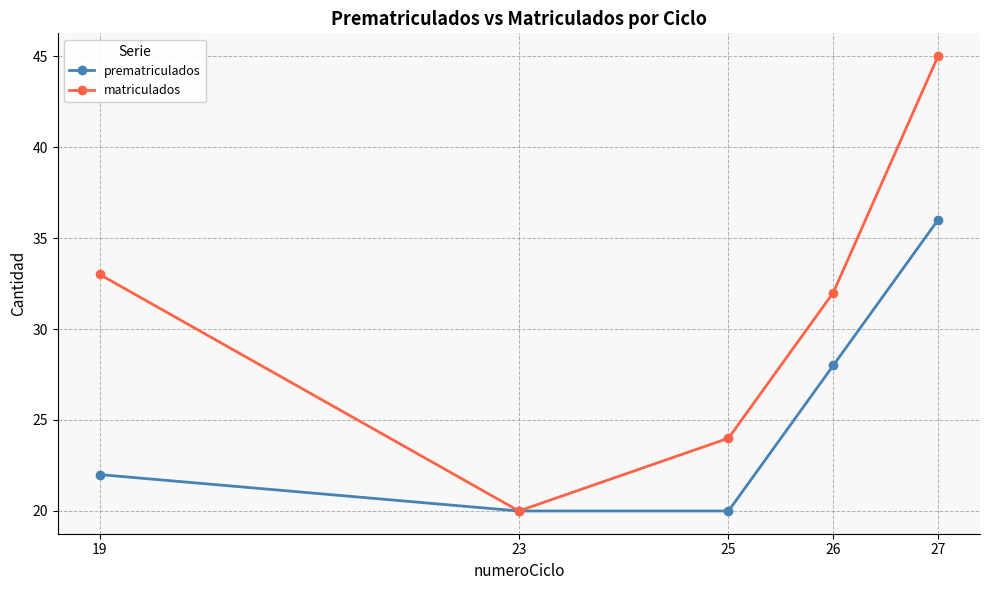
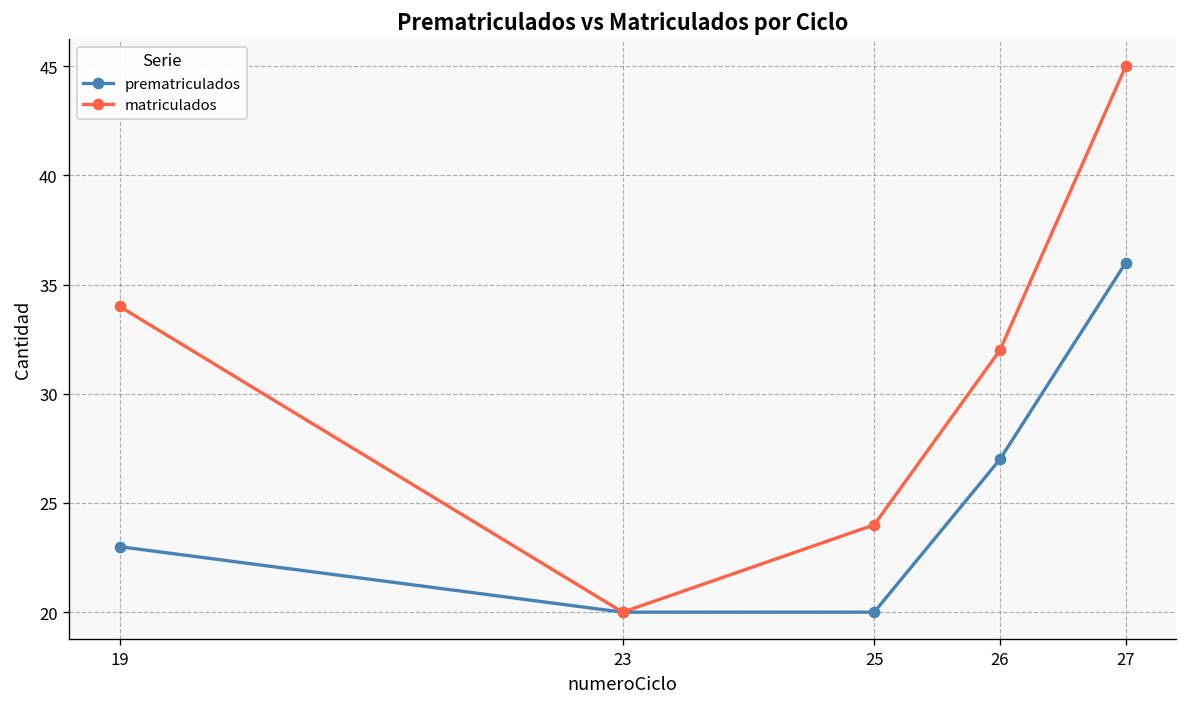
  {
    "prematriculados": {
-     "19": 22,
+     "19": 23,
      "25": 20,
-     "26": 28,
+     "26": 27,
      "27": 36
    },
    "matriculados": {
-     "19": 33,
+     "19": 34,
      "25": 24,
      "26": 32,
      "27": 45
    }
  }
